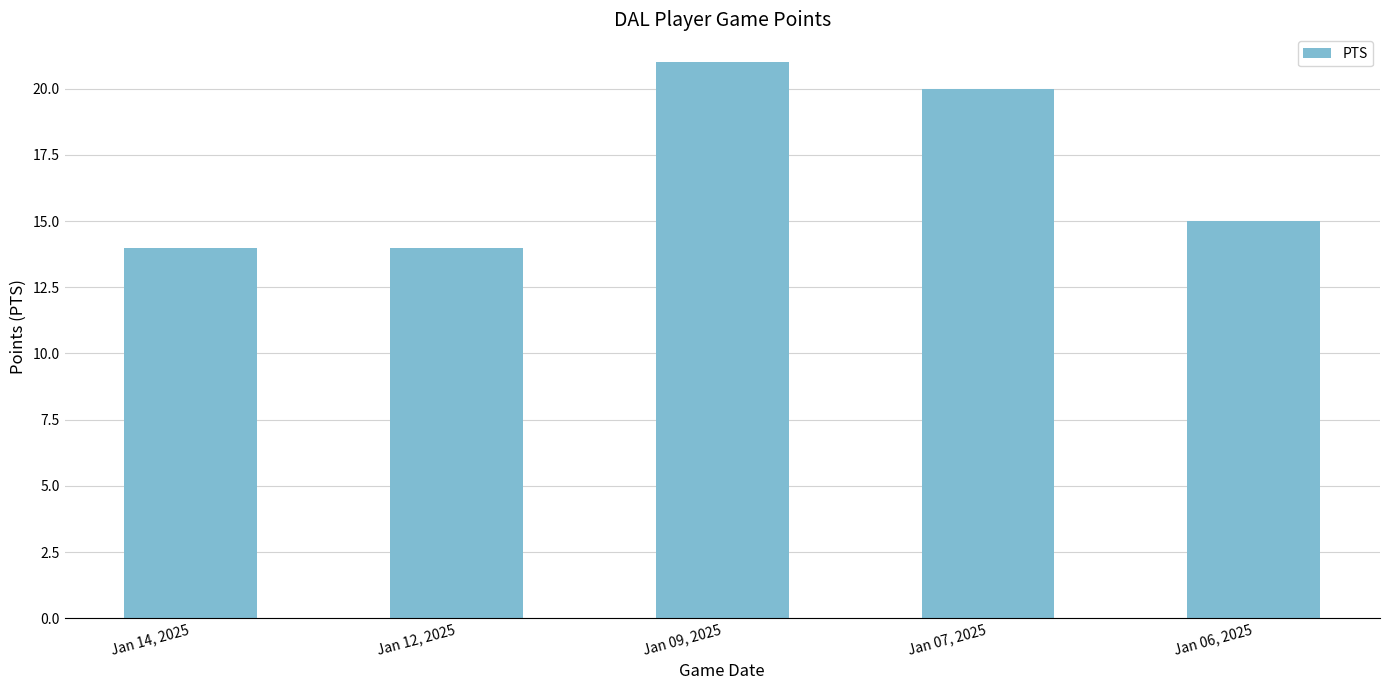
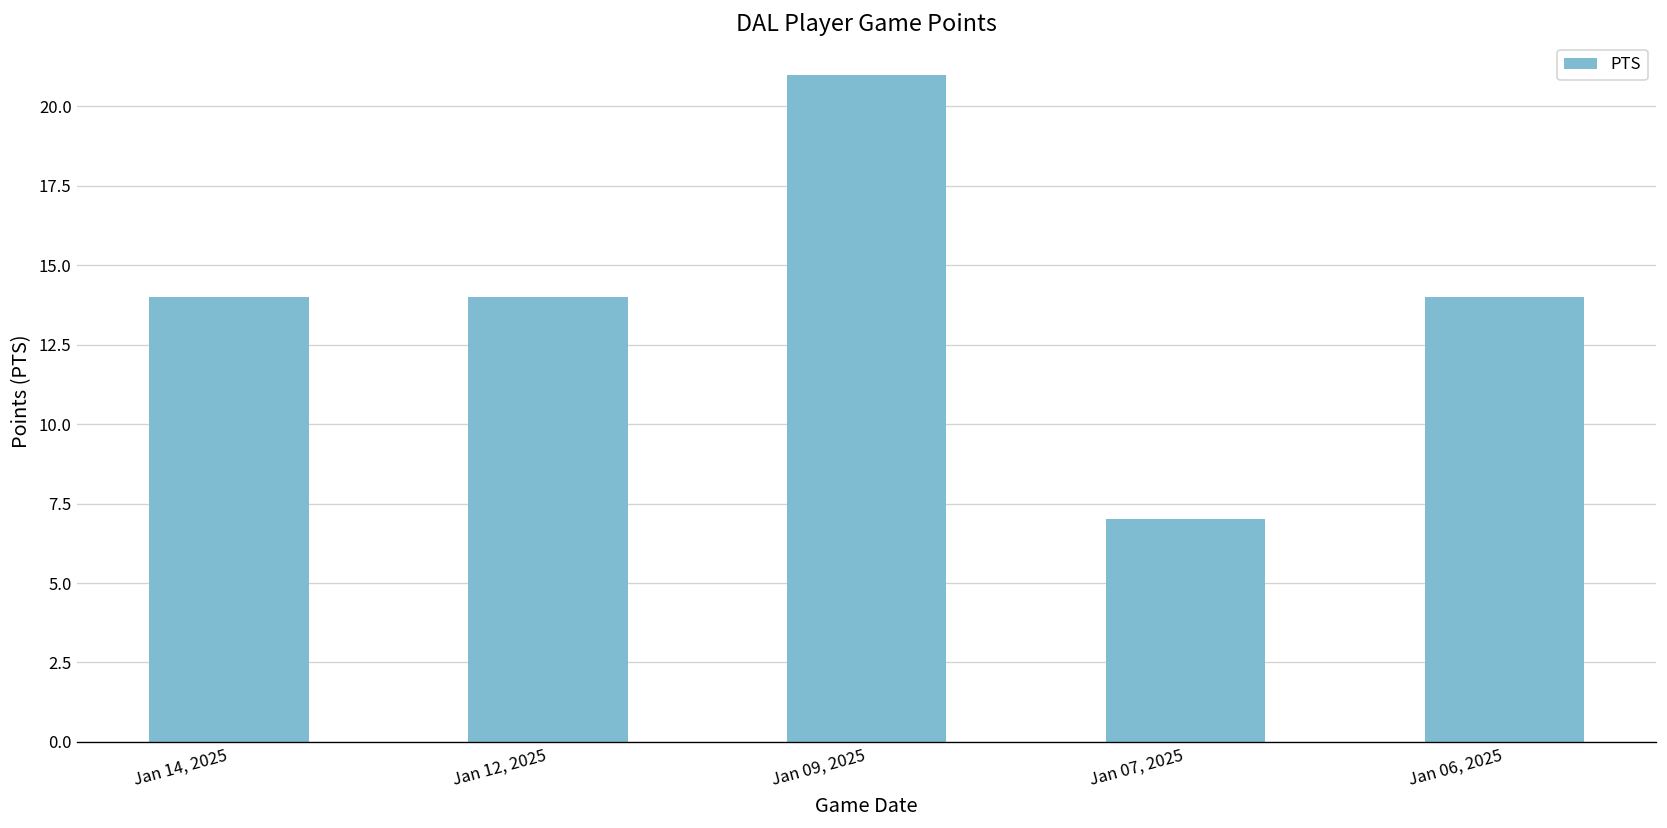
  {
    "Jan 14, 2025": 14,
    "Jan 12, 2025": 14,
    "Jan 09, 2025": 21,
-   "Jan 07, 2025": 20,
-   "Jan 06, 2025": 15
+   "Jan 07, 2025": 7,
+   "Jan 06, 2025": 14
  }
